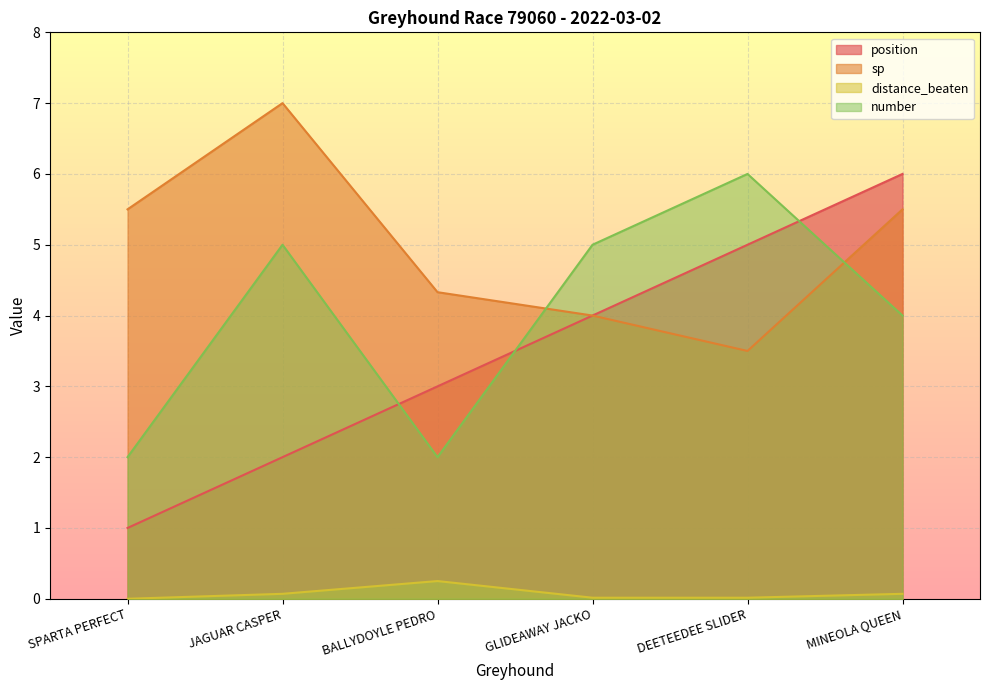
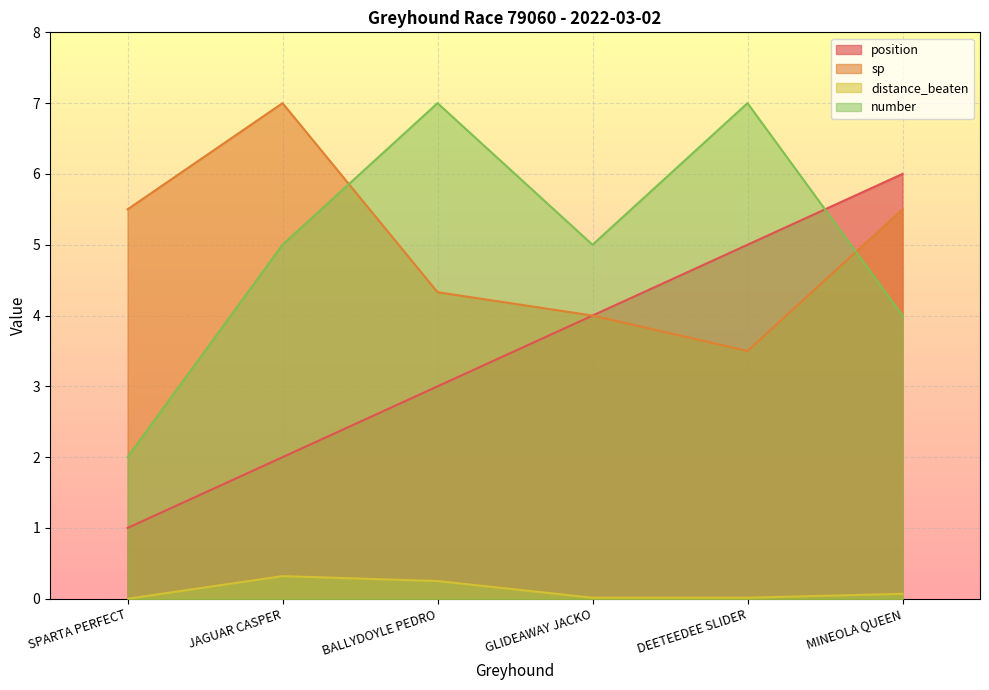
  {
    "distance_beaten": {
      "SPARTA PERFECT": 0.0,
-     "JAGUAR CASPER": 0.1,
+     "JAGUAR CASPER": 0.3,
      "BALLYDOYLE PEDRO": 0.3,
      "GLIDEAWAY JACKO": 0.0,
      "DEETEEDEE SLIDER": 0.0,
      "MINEOLA QUEEN": 0.1
    },
    "number": {
      "SPARTA PERFECT": 2,
      "JAGUAR CASPER": 5,
-     "BALLYDOYLE PEDRO": 2,
+     "BALLYDOYLE PEDRO": 7,
      "GLIDEAWAY JACKO": 5,
-     "DEETEEDEE SLIDER": 6,
+     "DEETEEDEE SLIDER": 7,
      "MINEOLA QUEEN": 4
    }
  }
